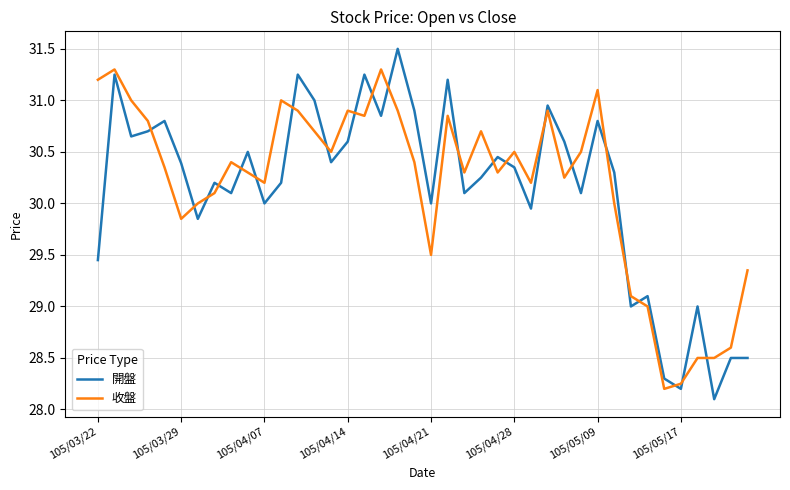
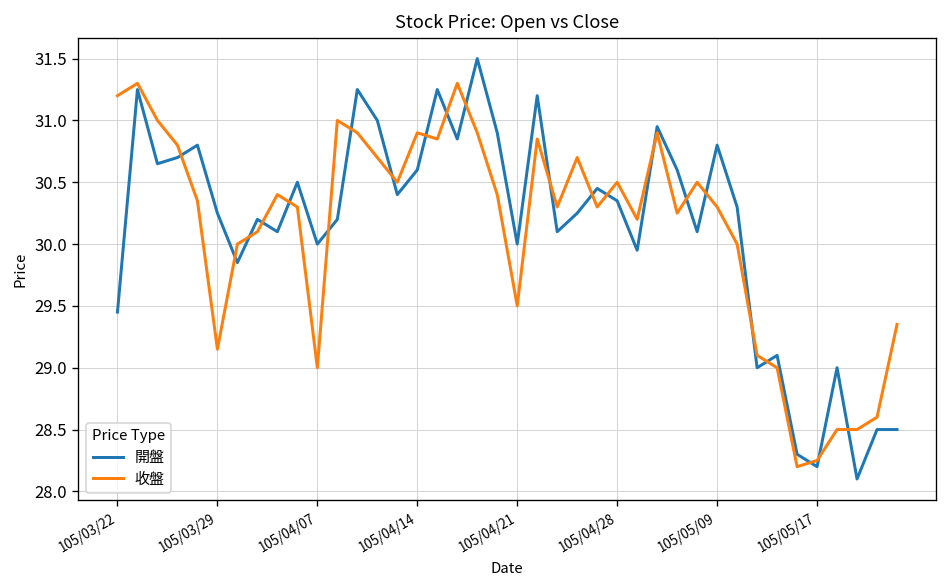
  {
    "開盤": {
      "105/03/22": 29.45,
-     "105/03/29": 30.39,
+     "105/03/29": 30.25,
      "105/04/07": 30.00,
      "105/04/14": 30.60,
      "105/04/21": 30.00,
      "105/04/28": 30.35,
      "105/05/09": 30.80,
      "105/05/17": 28.20
    },
    "收盤": {
      "105/03/22": 31.20,
-     "105/03/29": 29.85,
-     "105/04/07": 30.2,
+     "105/03/29": 29.15,
+     "105/04/07": 29.0,
      "105/04/14": 30.90,
      "105/04/21": 29.50,
      "105/04/28": 30.50,
-     "105/05/09": 31.1,
+     "105/05/09": 30.3,
      "105/05/17": 28.25
    }
  }
